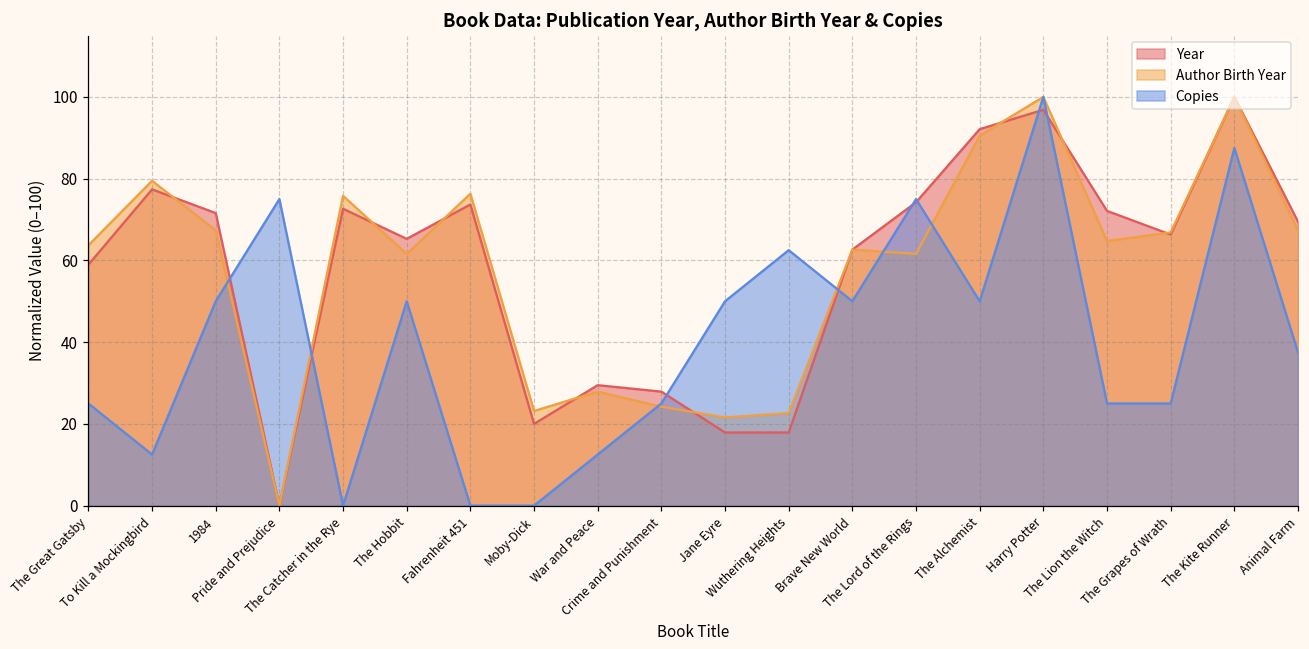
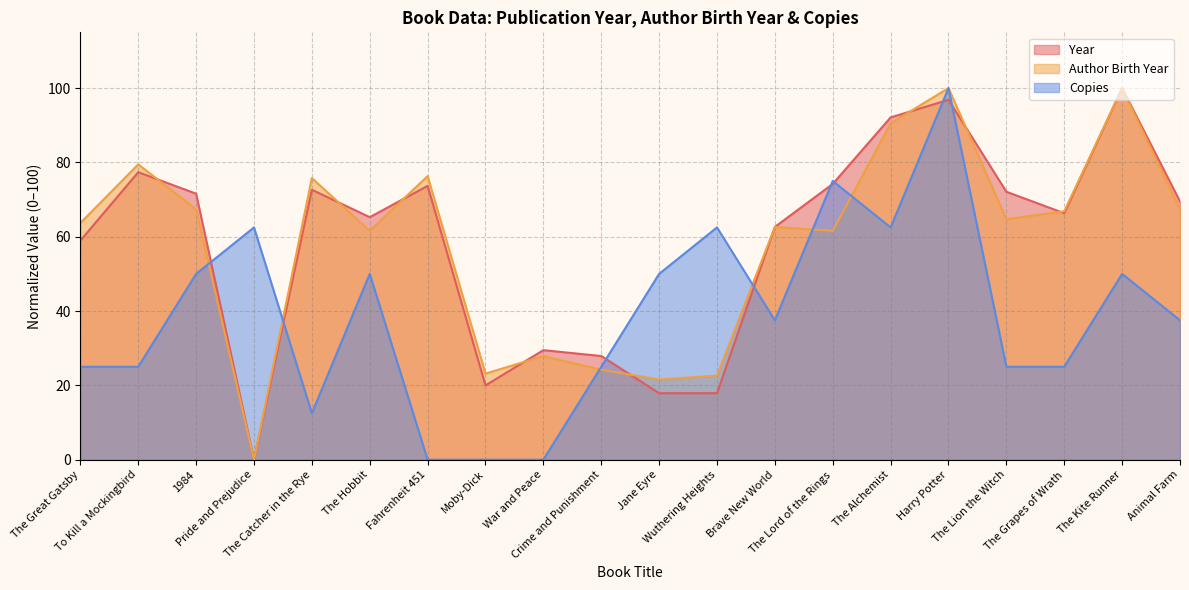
  {
    "Copies": {
      "The Great Gatsby": 25,
-     "To Kill a Mockingbird": 13,
+     "To Kill a Mockingbird": 25,
      "1984": 50,
-     "Pride and Prejudice": 75,
-     "The Catcher in the Rye": 0,
+     "Pride and Prejudice": 63,
+     "The Catcher in the Rye": 13,
      "The Hobbit": 50,
      "Fahrenheit 451": 0,
      "Moby-Dick": 0,
-     "War and Peace": 13,
+     "War and Peace": 0,
      "Crime and Punishment": 25,
      "Jane Eyre": 50,
      "Wuthering Heights": 63,
-     "Brave New World": 50,
+     "Brave New World": 38,
      "The Lord of the Rings": 75,
-     "The Alchemist": 50,
+     "The Alchemist": 63,
      "The Lion the Witch": 25,
      "The Grapes of Wrath": 25,
-     "The Kite Runner": 88,
+     "The Kite Runner": 50,
      "Animal Farm": 38
    }
  }
